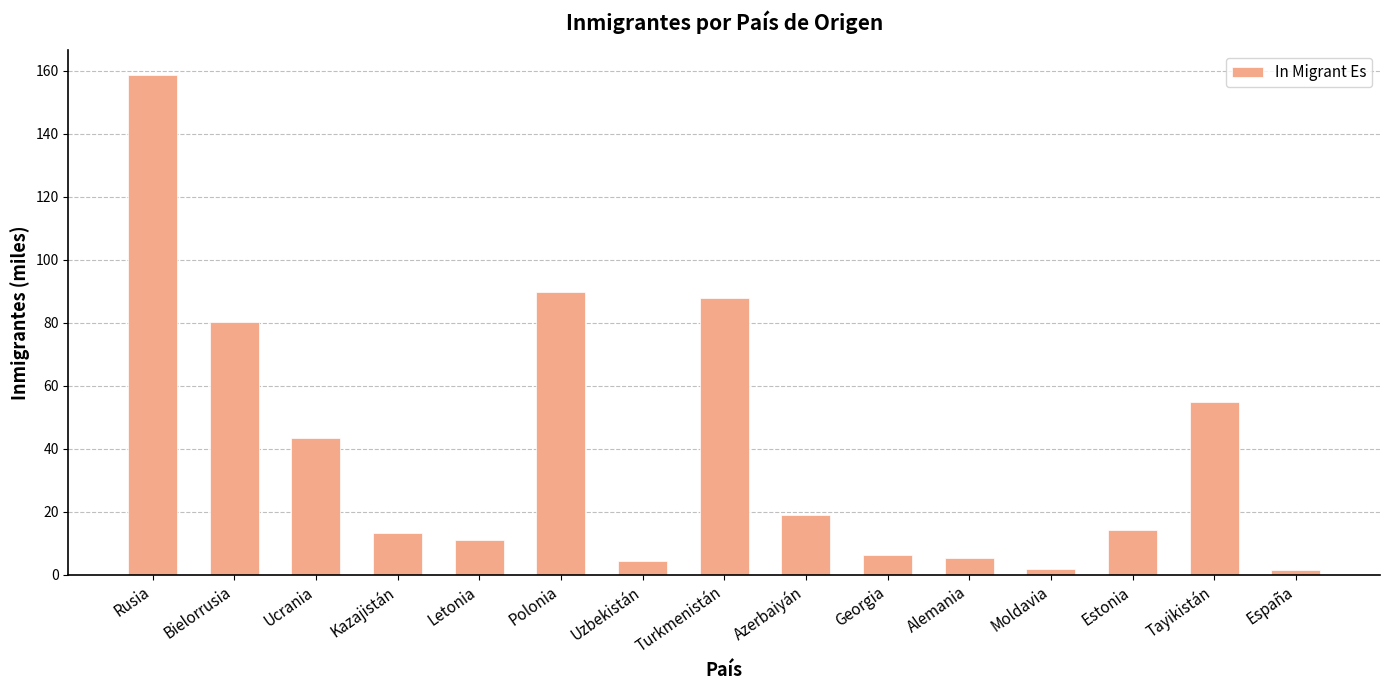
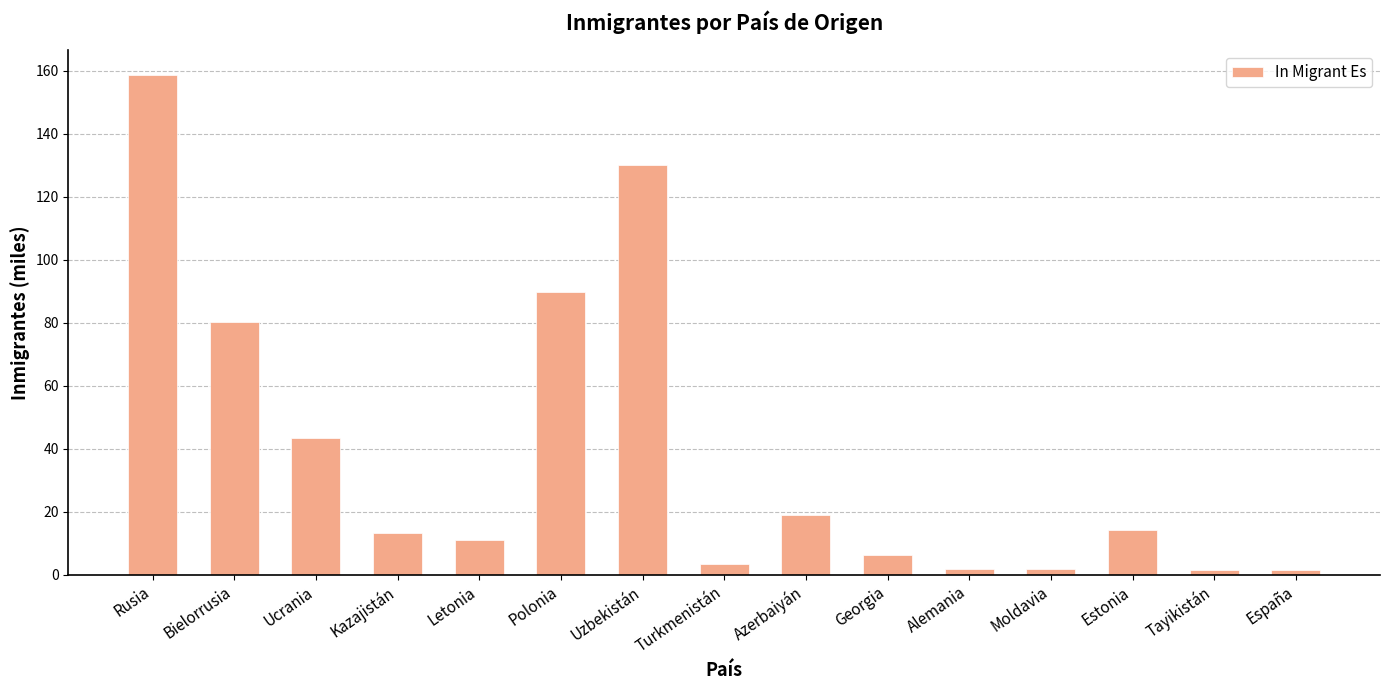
  {
    "Rusia": 158,
    "Bielorrusia": 80,
    "Ucrania": 43,
    "Kazajistán": 13,
    "Letonia": 11,
    "Polonia": 90,
-   "Uzbekistán": 4,
-   "Turkmenistán": 88,
+   "Uzbekistán": 130,
+   "Turkmenistán": 3,
    "Azerbaiyán": 19,
    "Georgia": 6,
-   "Alemania": 5,
+   "Alemania": 2,
    "Moldavia": 2,
    "Estonia": 14,
-   "Tayikistán": 55,
+   "Tayikistán": 1,
    "España": 1
  }
